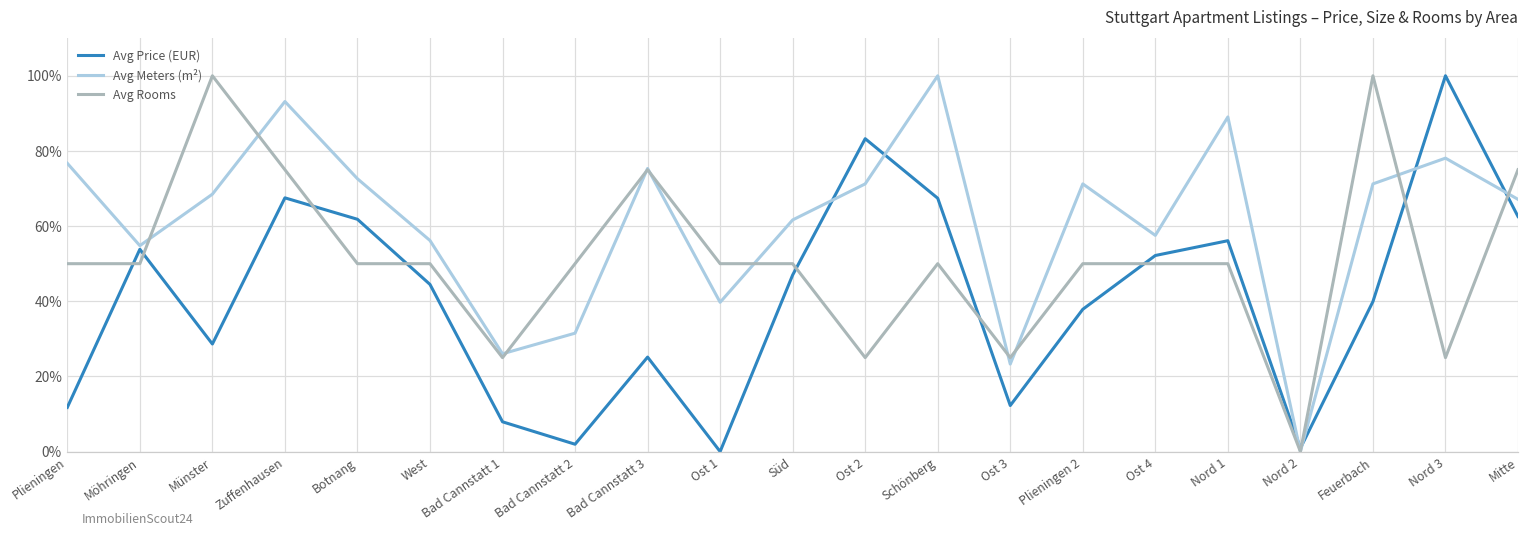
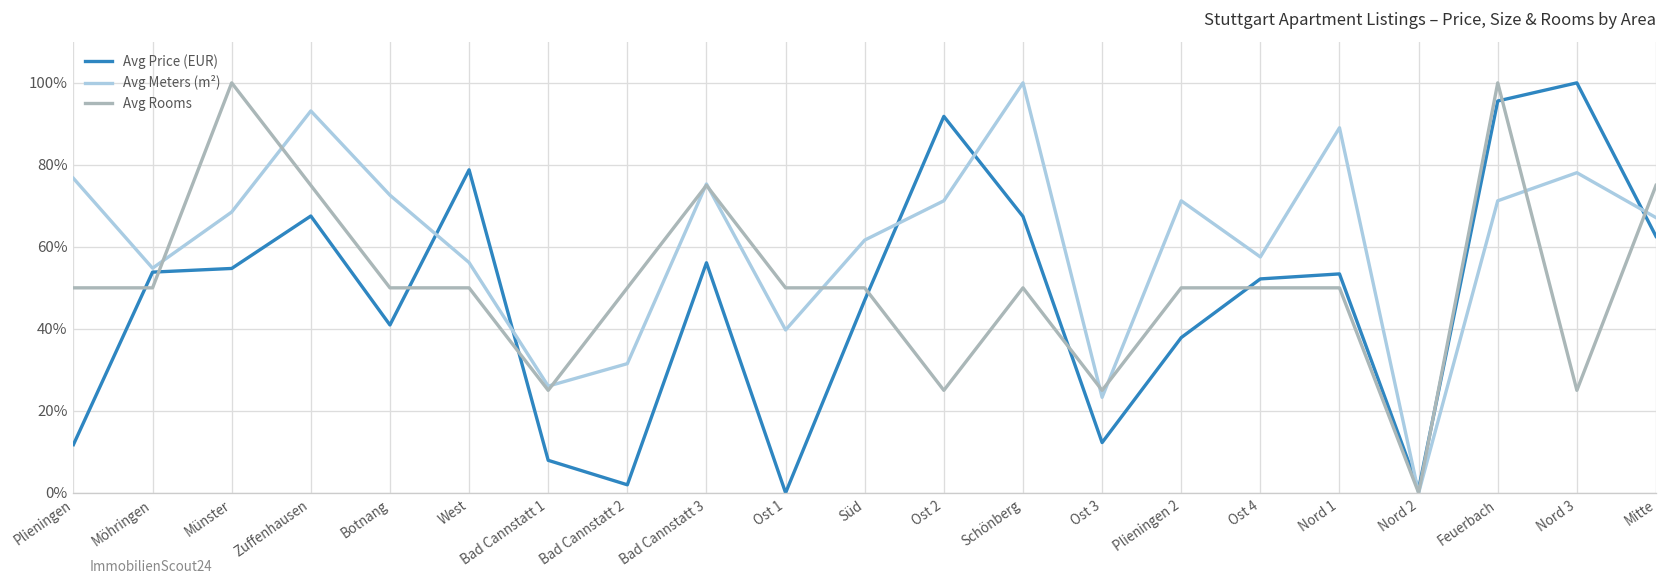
  {
    "Avg Price (EUR)": {
      "Plieningen": "12%",
      "Möhringen": "54%",
-     "Münster": "29%",
+     "Münster": "55%",
      "Zuffenhausen": "68%",
-     "Botnang": "62%",
-     "West": "44%",
+     "Botnang": "41%",
+     "West": "79%",
      "Bad Cannstatt 1": "8%",
      "Bad Cannstatt 2": "2%",
-     "Bad Cannstatt 3": "25%",
+     "Bad Cannstatt 3": "56%",
      "Ost 1": "0%",
      "Süd": "47%",
-     "Ost 2": "83%",
+     "Ost 2": "92%",
      "Schönberg": "67%",
      "Ost 3": "12%",
      "Plieningen 2": "38%",
      "Ost 4": "52%",
-     "Nord 1": "56%",
+     "Nord 1": "53%",
      "Nord 2": "1%",
-     "Feuerbach": "40%",
+     "Feuerbach": "96%",
      "Nord 3": "100%",
      "Mitte": "63%"
    }
  }
